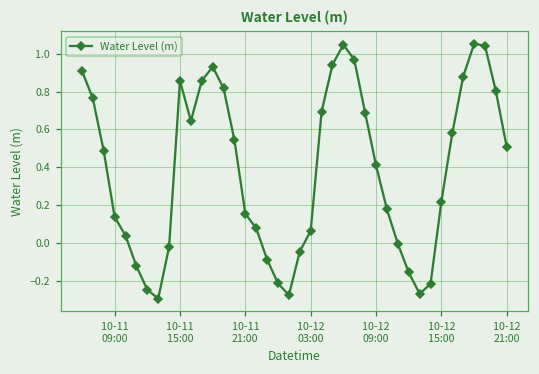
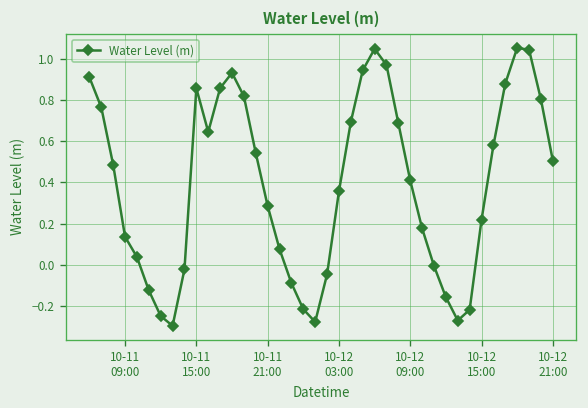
  {
    "10-11 09:00": 0.14,
    "10-11 15:00": 0.86,
-   "10-11 21:00": 0.15,
-   "10-12 03:00": 0.06,
+   "10-11 21:00": 0.29,
+   "10-12 03:00": 0.36,
    "10-12 09:00": 0.41,
    "10-12 15:00": 0.22,
    "10-12 21:00": 0.51
  }
